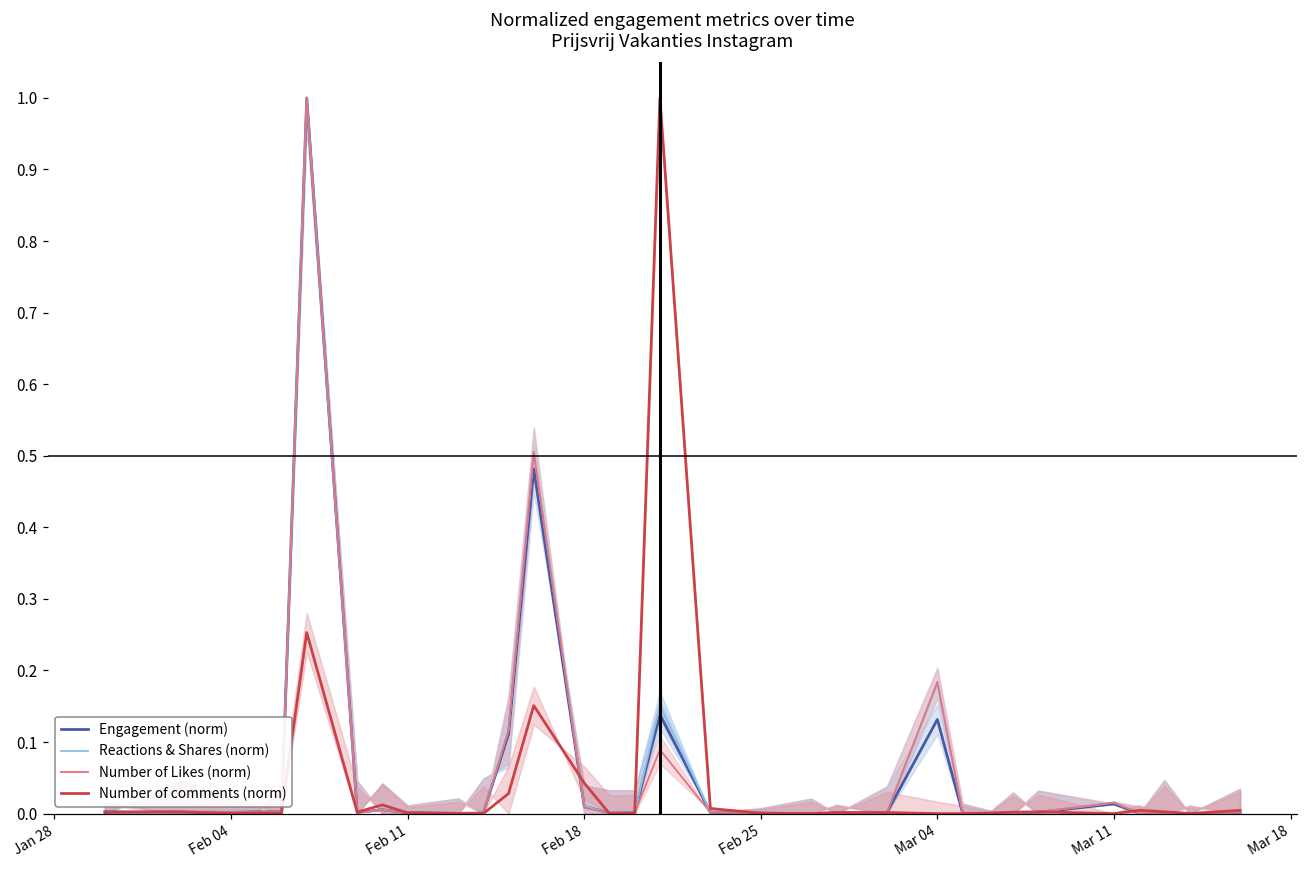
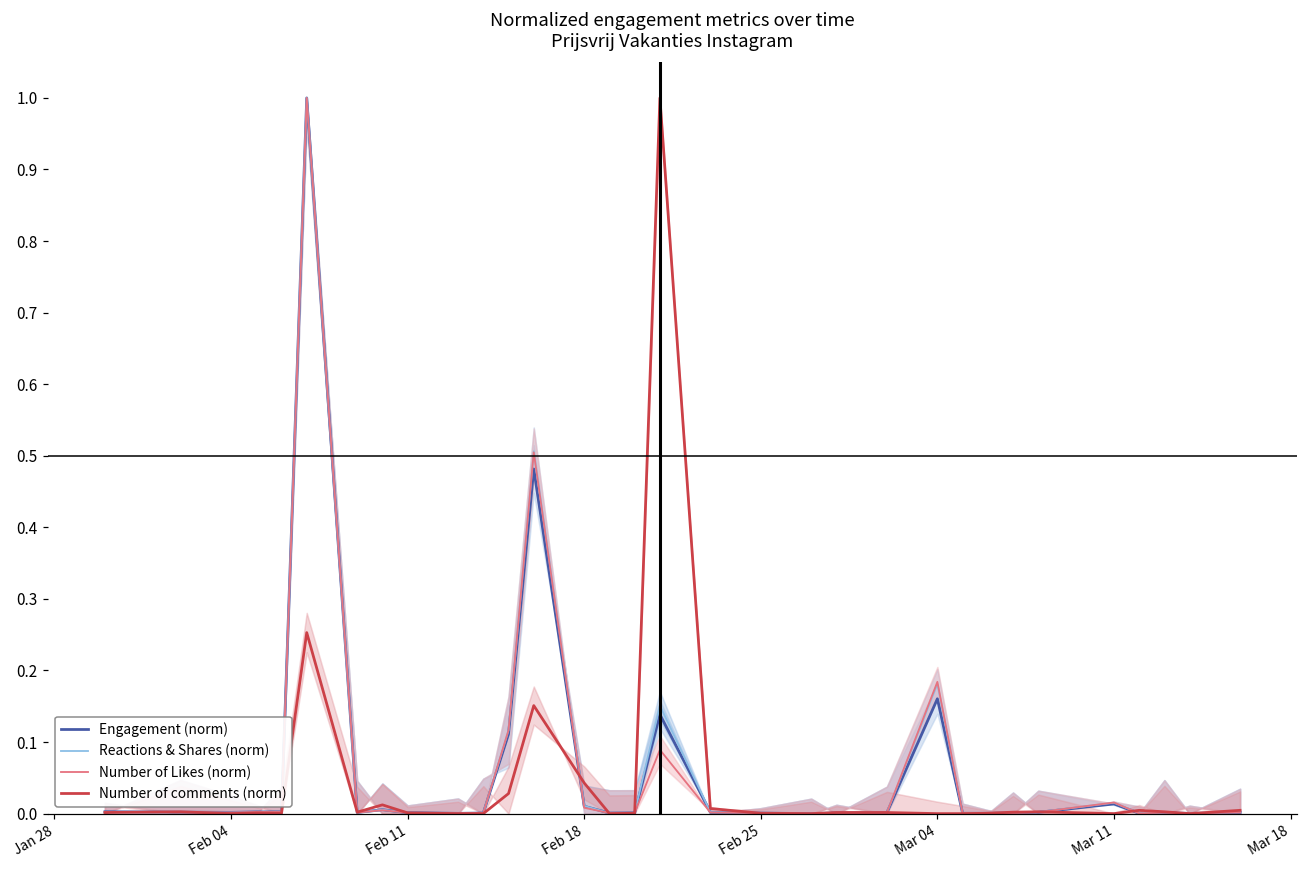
  {
    "Engagement (norm)": {
-     "Mar 04": 0.13
+     "Mar 04": 0.16
    },
    "Number of comments (norm)": {
      "Mar 04": 0.00
    }
  }
